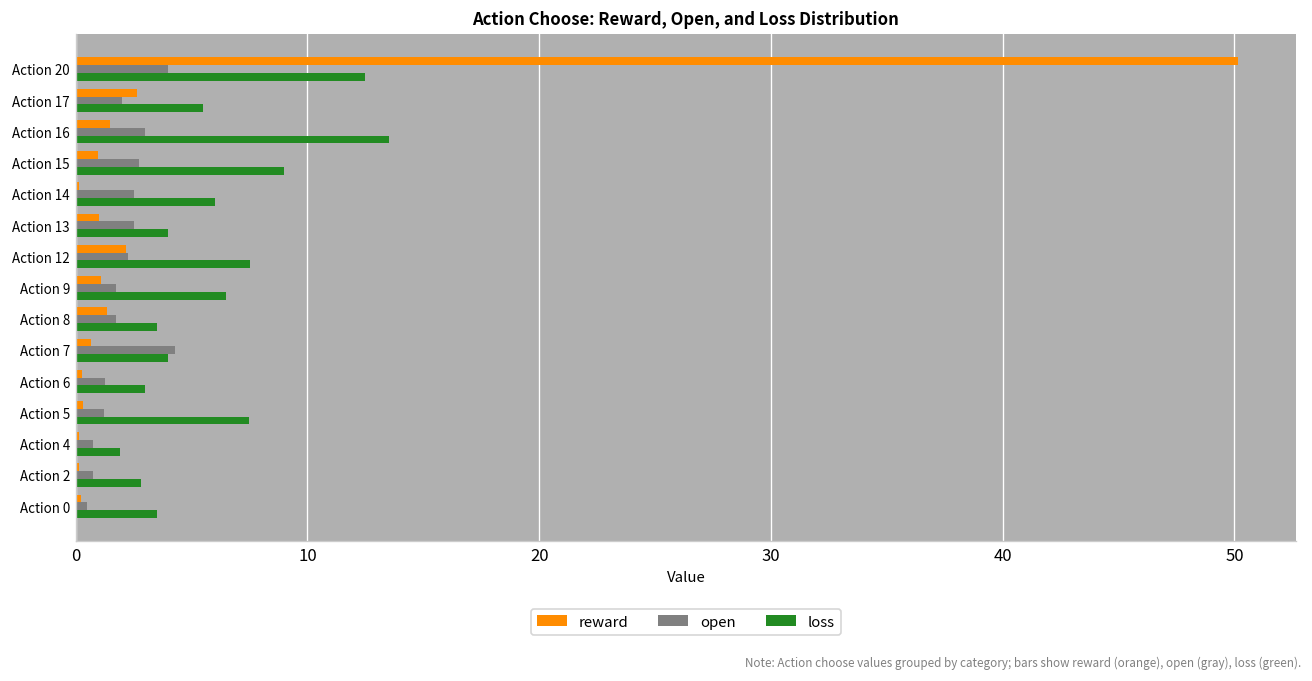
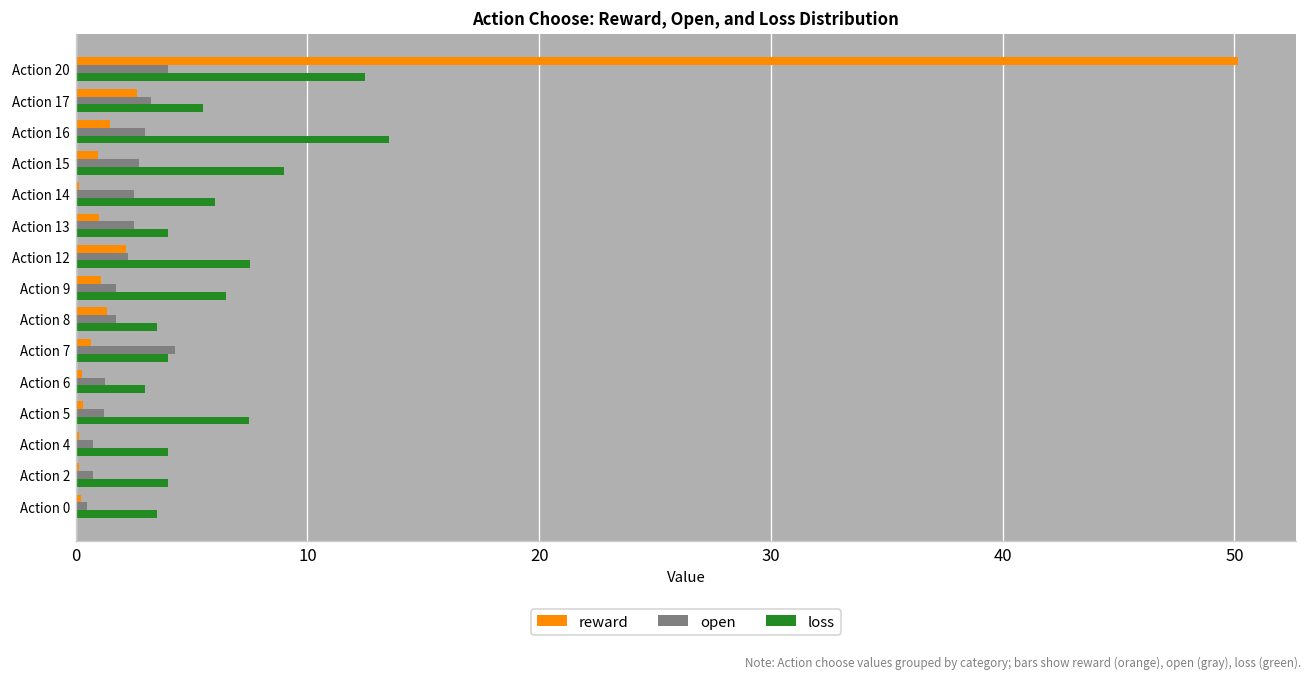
  {
    "reward": {
      "Action 20": 50.2,
      "Action 17": 2.7,
      "Action 16": 1.5,
      "Action 15": 1.0,
      "Action 14": 0.2,
      "Action 13": 1.0,
      "Action 12": 2.2,
      "Action 9": 1.1,
      "Action 8": 1.4,
      "Action 7": 0.7,
      "Action 6": 0.3,
      "Action 5": 0.3,
      "Action 2": 0.2,
      "Action 0": 0.2
    },
    "open": {
      "Action 20": 4.0,
-     "Action 17": 2.0,
+     "Action 17": 3.3,
      "Action 16": 3.0,
      "Action 15": 2.8,
      "Action 14": 2.5,
      "Action 13": 2.5,
      "Action 12": 2.3,
      "Action 9": 1.8,
      "Action 8": 1.8,
      "Action 7": 4.3,
      "Action 6": 1.3,
      "Action 5": 1.2,
      "Action 4": 0.8,
      "Action 2": 0.8,
      "Action 0": 0.5
    },
    "loss": {
      "Action 20": 12.5,
      "Action 17": 5.5,
      "Action 16": 13.5,
      "Action 15": 9.0,
      "Action 14": 6.0,
      "Action 13": 4.0,
      "Action 12": 7.5,
      "Action 9": 6.5,
      "Action 8": 3.5,
      "Action 7": 4.0,
      "Action 6": 3.0,
      "Action 5": 7.5,
-     "Action 4": 1.9,
-     "Action 2": 2.8,
+     "Action 4": 4.0,
+     "Action 2": 4.0,
      "Action 0": 3.5
    }
  }
